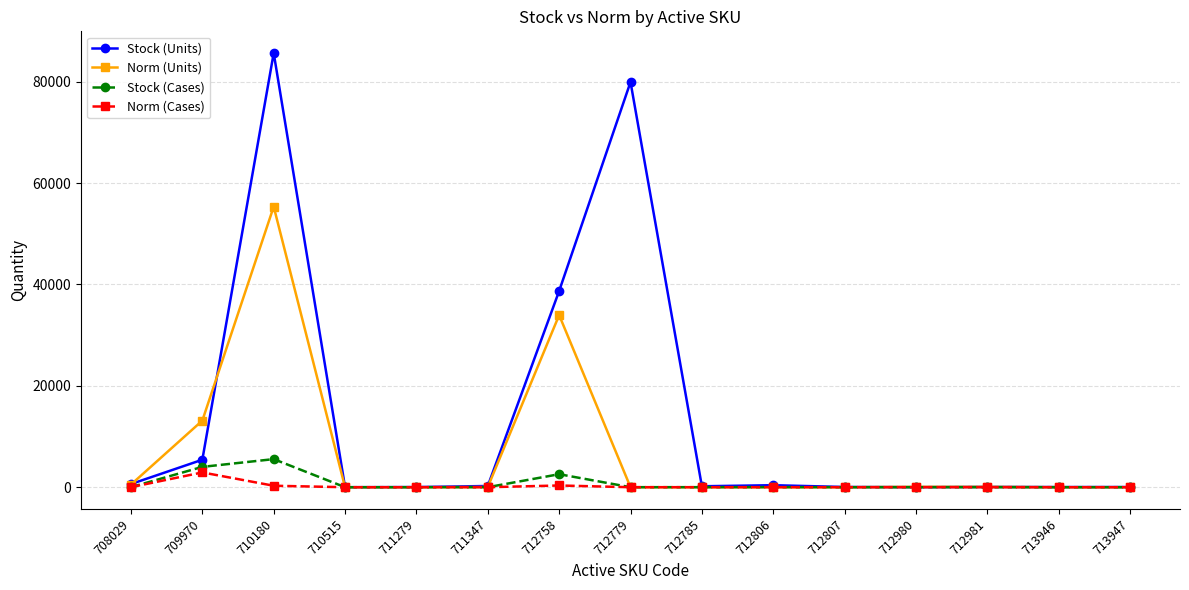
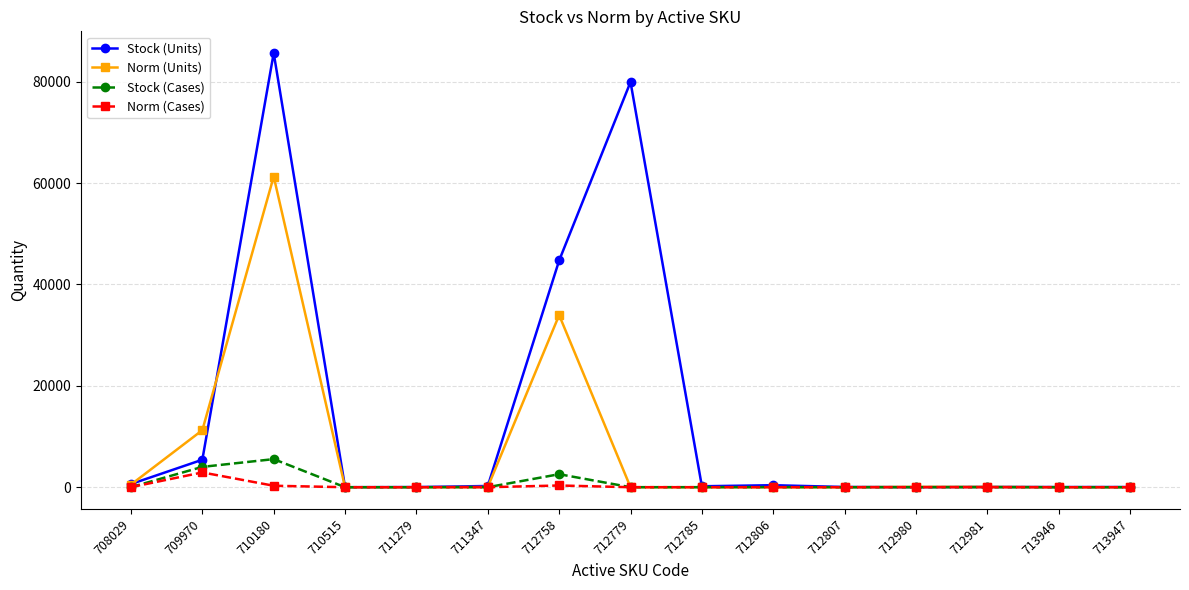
  {
    "Stock (Units)": {
      "709970": 5000,
      "710180": 86000,
-     "712758": 39000,
+     "712758": 45000,
      "712779": 80000
    },
    "Norm (Units)": {
-     "709970": 13000,
-     "710180": 55000,
+     "709970": 11000,
+     "710180": 61000,
      "712758": 34000
    },
    "Stock (Cases)": {
      "709970": 4000,
      "710180": 6000,
      "712758": 3000
    },
    "Norm (Cases)": {
      "709970": 3000,
      "710180": 0,
      "712758": 0
    }
  }
